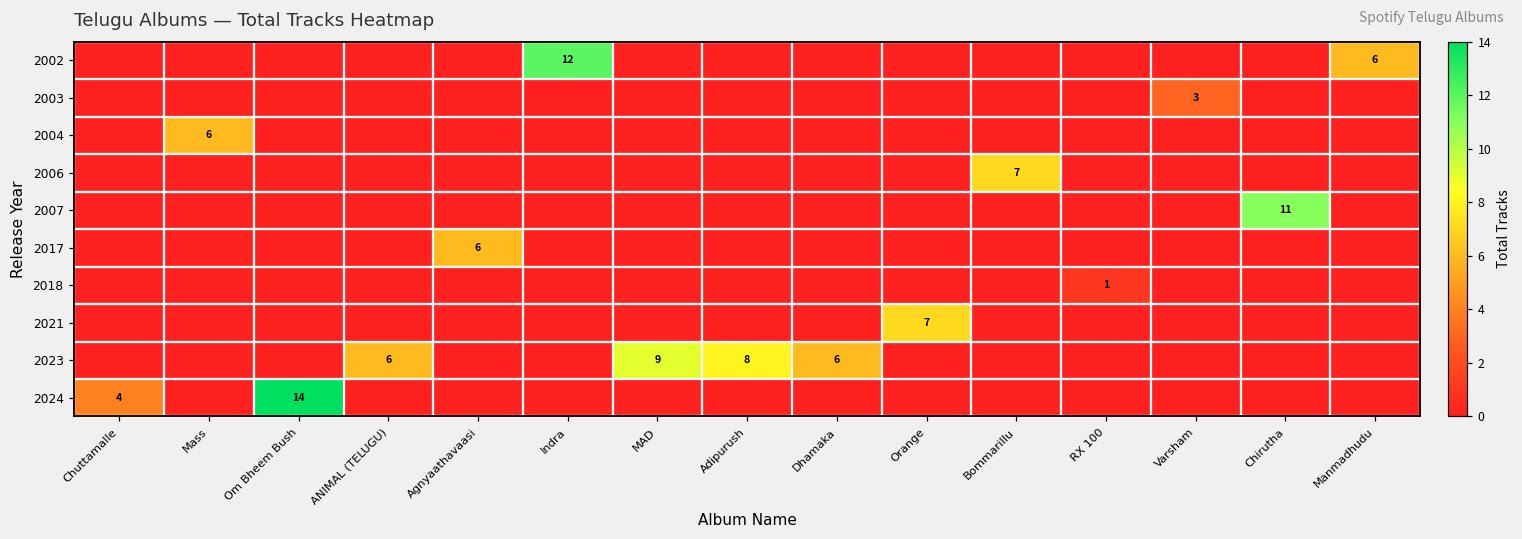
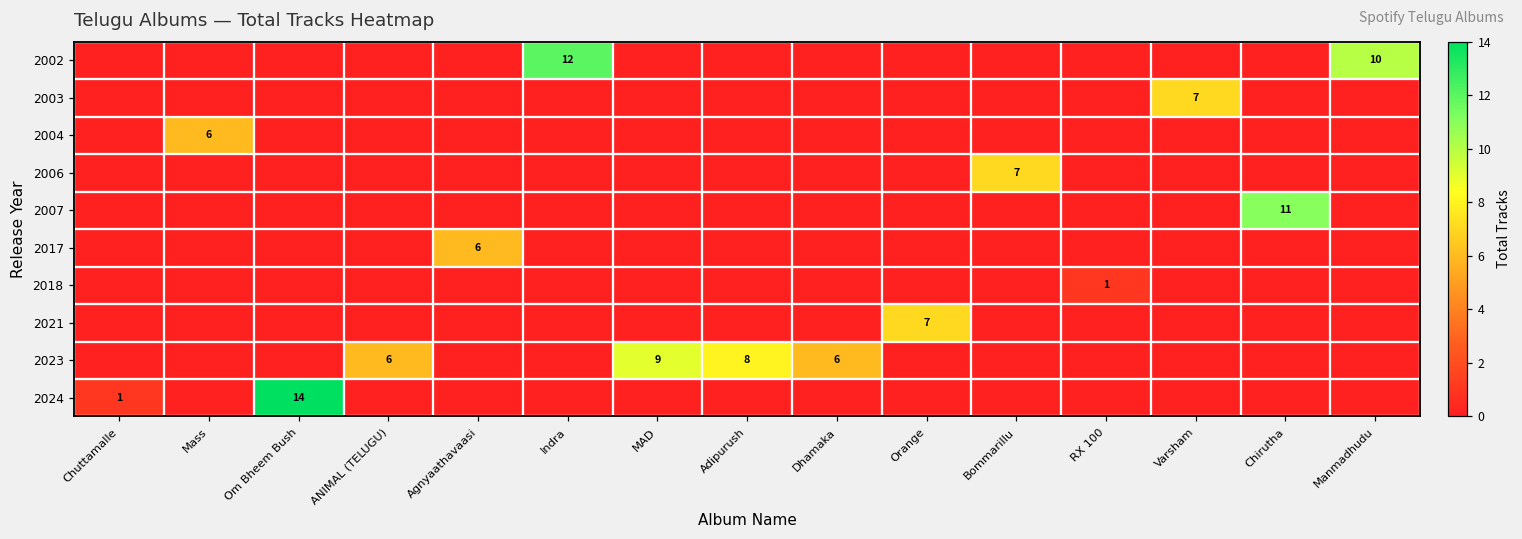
  {
    "2002": {
      "Indra": 12,
-     "Manmadhudu": 6
+     "Manmadhudu": 10
    },
    "2003": {
-     "Varsham": 3
+     "Varsham": 7
    },
    "2004": {
      "Mass": 6
    },
    "2006": {
      "Bommarillu": 7
    },
    "2007": {
      "Chirutha": 11
    },
    "2017": {
      "Agnyaathavaasi": 6
    },
    "2018": {
      "RX 100": 1
    },
    "2021": {
      "Orange": 7
    },
    "2023": {
      "ANIMAL (TELUGU)": 6,
      "MAD": 9,
      "Adipurush": 8,
      "Dhamaka": 6
    },
    "2024": {
-     "Chuttamalle": 4,
+     "Chuttamalle": 1,
      "Om Bheem Bush": 14
    }
  }
